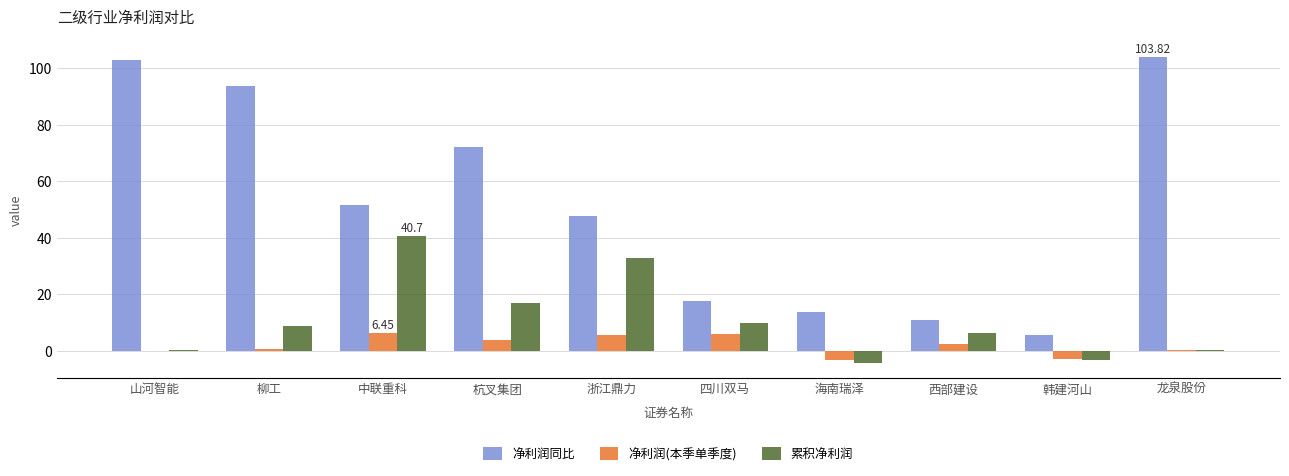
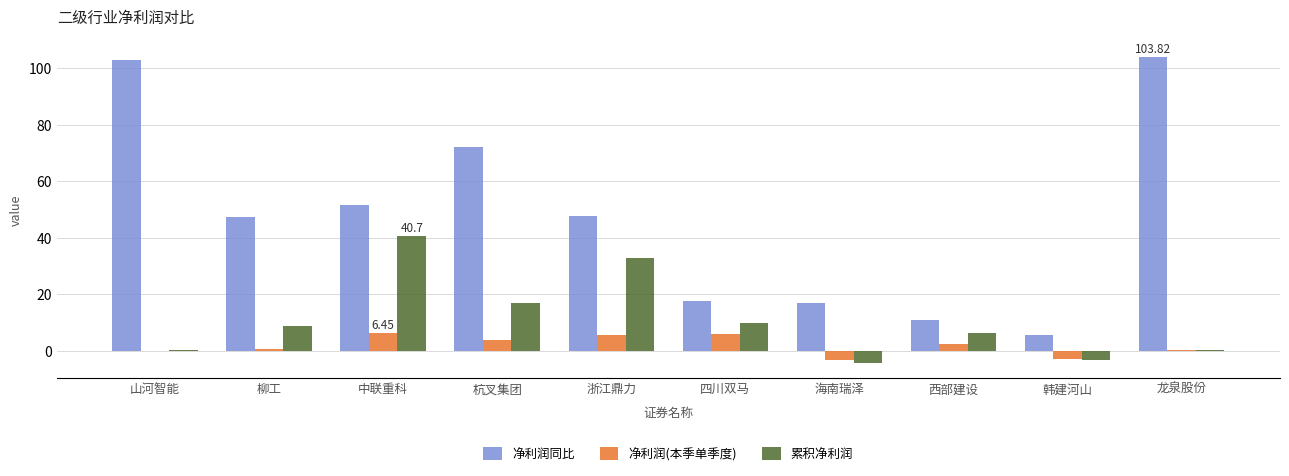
  {
    "净利润同比": {
      "山河智能": 103,
-     "柳工": 94,
+     "柳工": 48,
      "中联重科": 52,
      "杭叉集团": 72,
      "浙江鼎力": 48,
      "四川双马": 18,
-     "海南瑞泽": 14,
+     "海南瑞泽": 17,
      "西部建设": 11,
      "韩建河山": 6
    },
    "净利润(本季单季度)": {
      "中联重科": 6.45
    },
    "累积净利润": {
      "中联重科": 40.7
    }
  }
